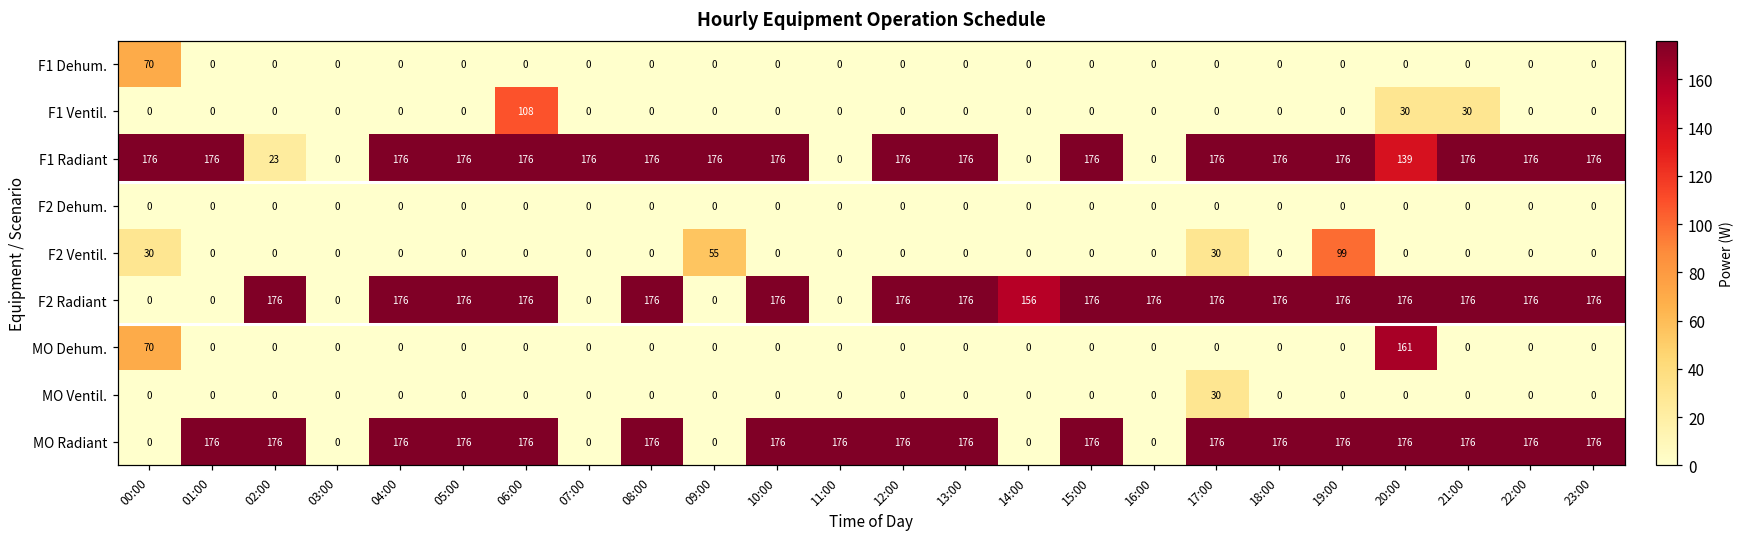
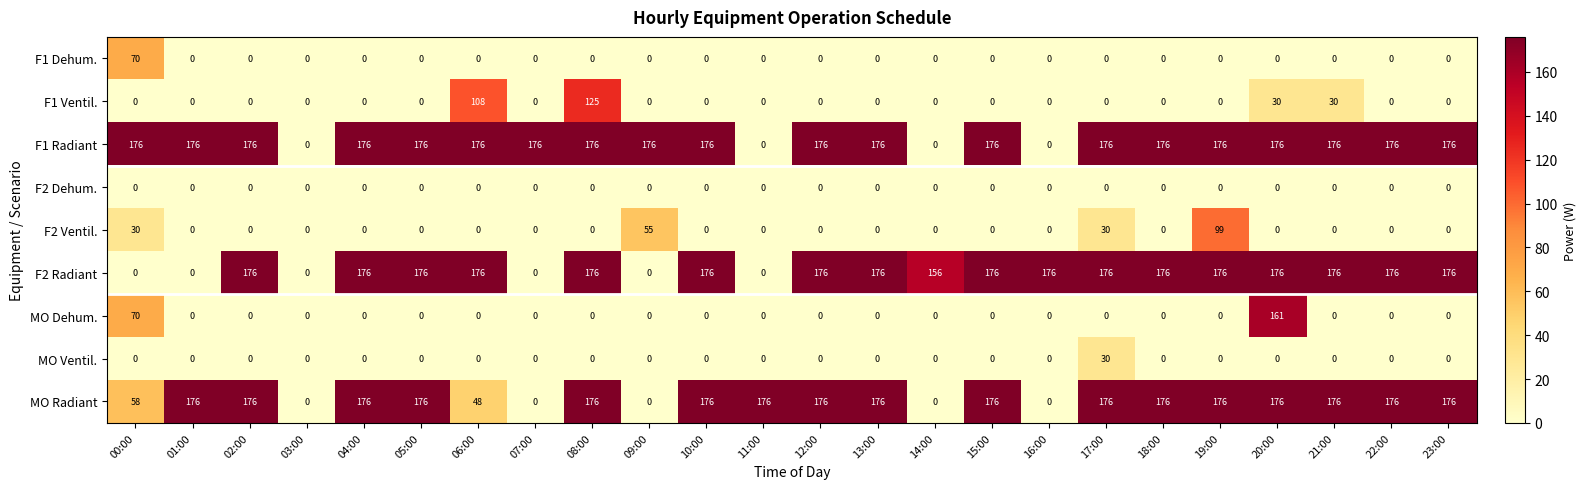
  {
    "F1 Ventil.": {
      "00:00": 0,
      "01:00": 0,
      "02:00": 0,
      "03:00": 0,
      "04:00": 0,
      "05:00": 0,
      "06:00": 108,
      "07:00": 0,
-     "08:00": 0,
+     "08:00": 125,
      "09:00": 0,
      "10:00": 0,
      "11:00": 0,
      "12:00": 0,
      "13:00": 0,
      "14:00": 0,
      "15:00": 0,
      "16:00": 0,
      "17:00": 0,
      "18:00": 0,
      "19:00": 0,
      "20:00": 30,
      "21:00": 30,
      "22:00": 0,
      "23:00": 0
    },
    "F1 Radiant": {
      "00:00": 176,
      "01:00": 176,
-     "02:00": 23,
+     "02:00": 176,
      "03:00": 0,
      "04:00": 176,
      "05:00": 176,
      "06:00": 176,
      "07:00": 176,
      "08:00": 176,
      "09:00": 176,
      "10:00": 176,
      "11:00": 0,
      "12:00": 176,
      "13:00": 176,
      "14:00": 0,
      "15:00": 176,
      "16:00": 0,
      "17:00": 176,
      "18:00": 176,
      "19:00": 176,
-     "20:00": 139,
+     "20:00": 176,
      "21:00": 176,
      "22:00": 176,
      "23:00": 176
    },
    "MO Radiant": {
-     "00:00": 0,
+     "00:00": 58,
      "01:00": 176,
      "02:00": 176,
      "03:00": 0,
      "04:00": 176,
      "05:00": 176,
-     "06:00": 176,
+     "06:00": 48,
      "07:00": 0,
      "08:00": 176,
      "09:00": 0,
      "10:00": 176,
      "11:00": 176,
      "12:00": 176,
      "13:00": 176,
      "14:00": 0,
      "15:00": 176,
      "16:00": 0,
      "17:00": 176,
      "18:00": 176,
      "19:00": 176,
      "20:00": 176,
      "21:00": 176,
      "22:00": 176,
      "23:00": 176
    }
  }
